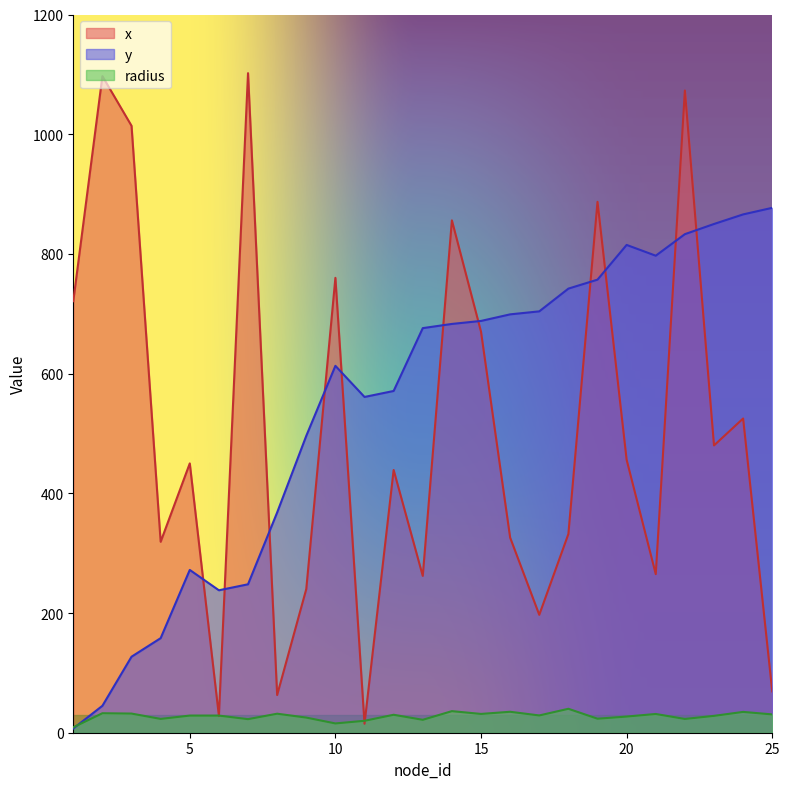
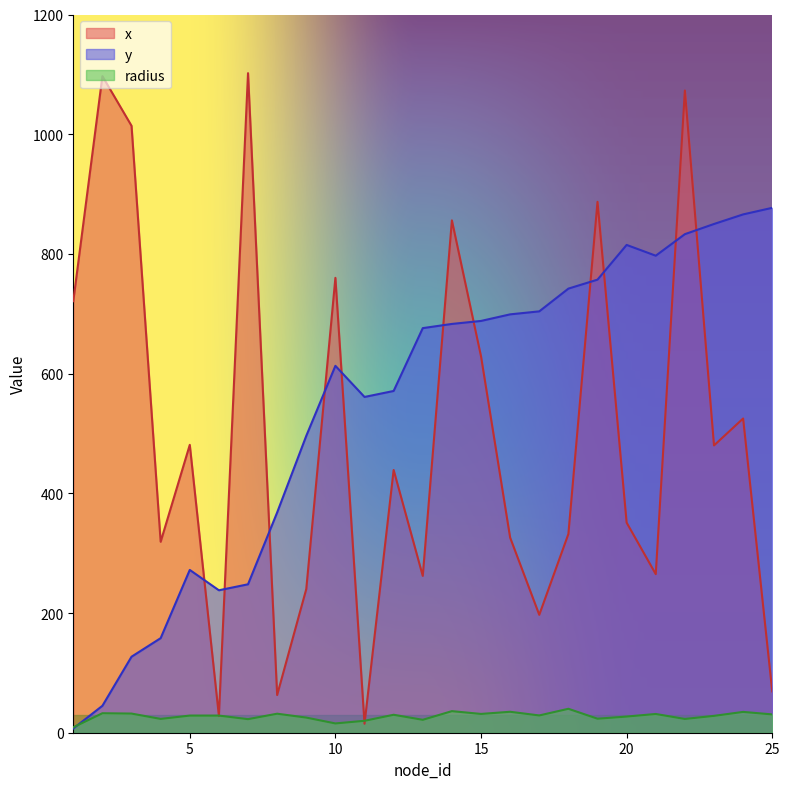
  {
    "x": {
-     "5": 450,
+     "5": 480,
      "10": 760,
-     "15": 670,
-     "20": 460,
+     "15": 630,
+     "20": 350,
      "25": 70
    },
    "y": {
      "5": 270,
      "10": 610,
      "15": 690,
      "20": 820,
      "25": 880
    },
    "radius": {
      "15": 30,
      "25": 30
    }
  }
